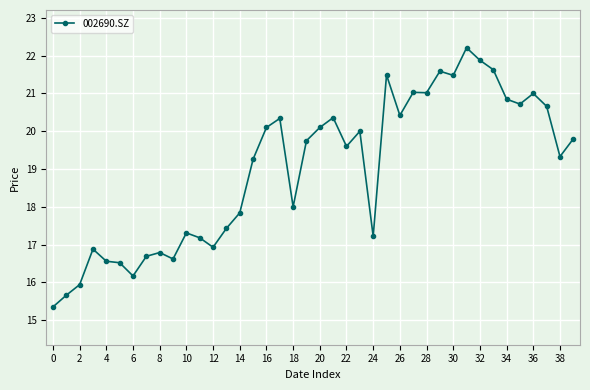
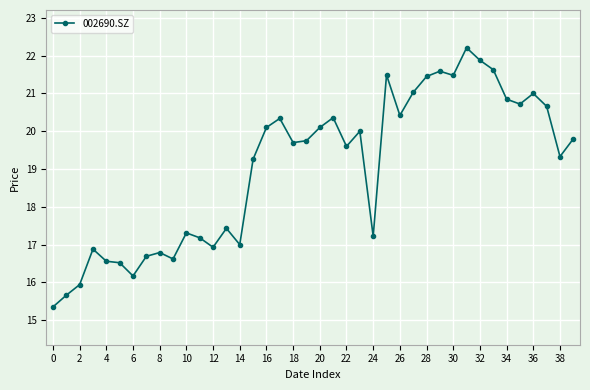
  {
    "0": 15.4,
    "2": 15.9,
    "4": 16.6,
    "6": 16.2,
    "8": 16.8,
    "10": 17.3,
    "12": 16.9,
-   "14": 17.8,
+   "14": 17.0,
    "16": 20.1,
-   "18": 18.0,
+   "18": 19.7,
    "20": 20.1,
    "22": 19.6,
    "24": 17.2,
    "26": 20.4,
-   "28": 21.0,
+   "28": 21.5,
    "30": 21.5,
    "32": 21.9,
    "34": 20.9,
    "36": 21.0,
    "38": 19.3
  }
